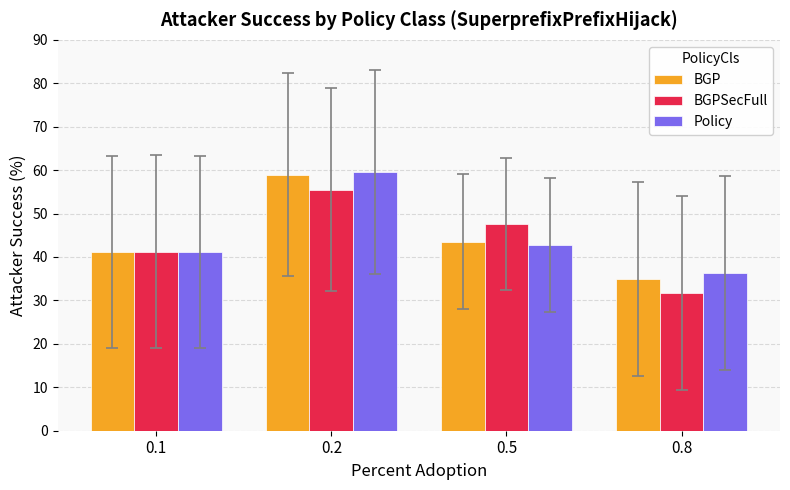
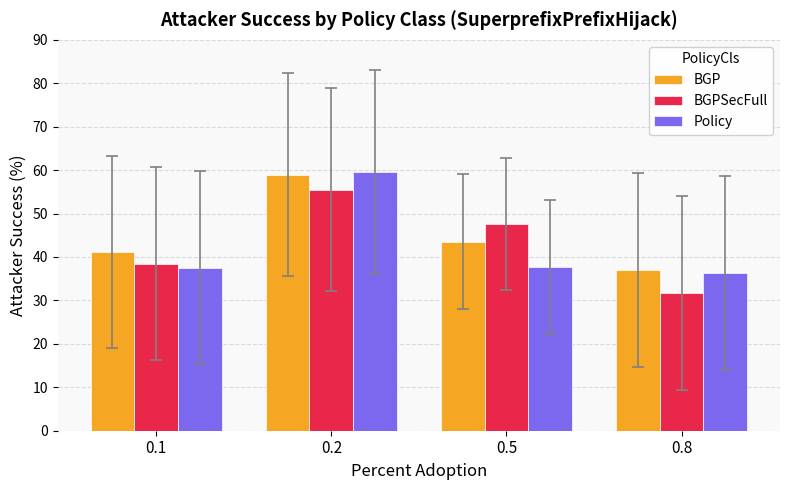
  {
    "BGP": {
      "0.1": 41,
      "0.2": 59,
      "0.5": 44,
-     "0.8": 35
+     "0.8": 37
    },
    "BGPSecFull": {
-     "0.1": 41,
+     "0.1": 38,
      "0.2": 56,
      "0.5": 48,
      "0.8": 32
    },
    "Policy": {
-     "0.1": 41,
+     "0.1": 38,
      "0.2": 60,
-     "0.5": 43,
+     "0.5": 38,
      "0.8": 36
    }
  }
